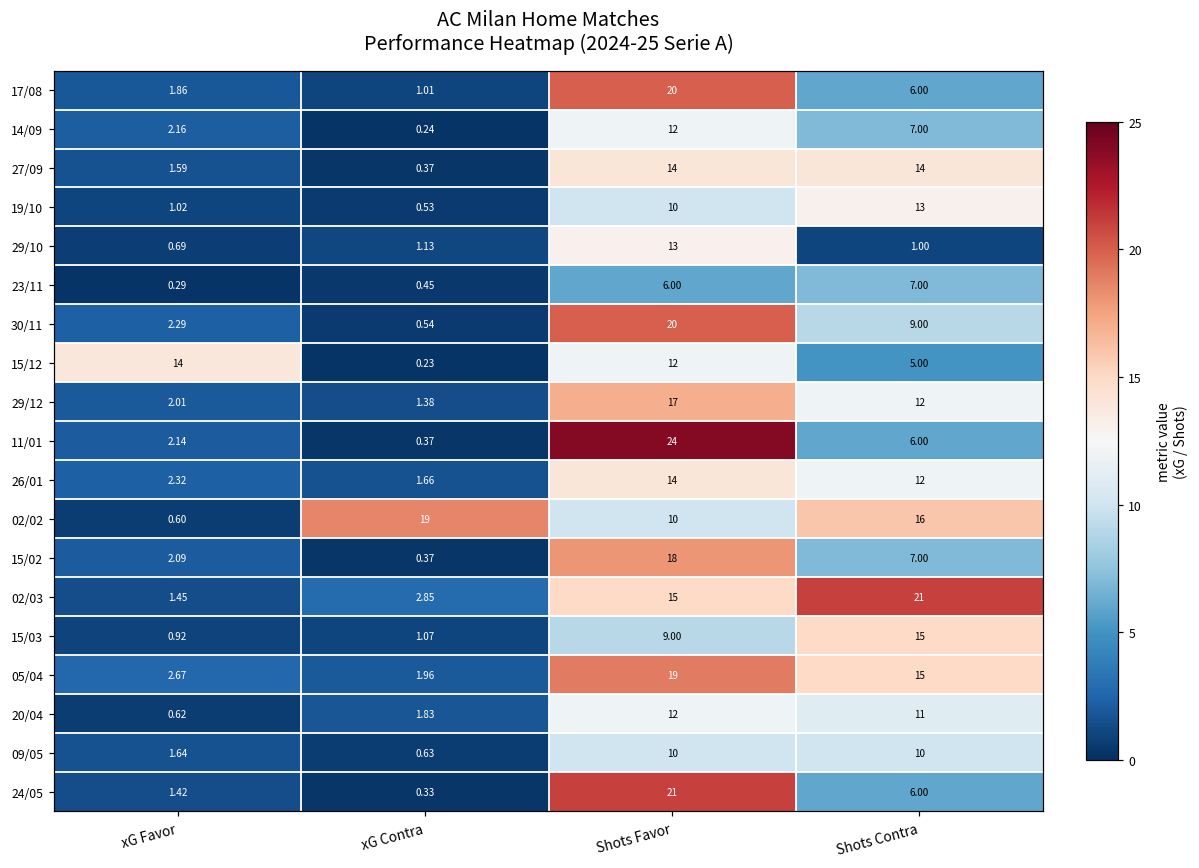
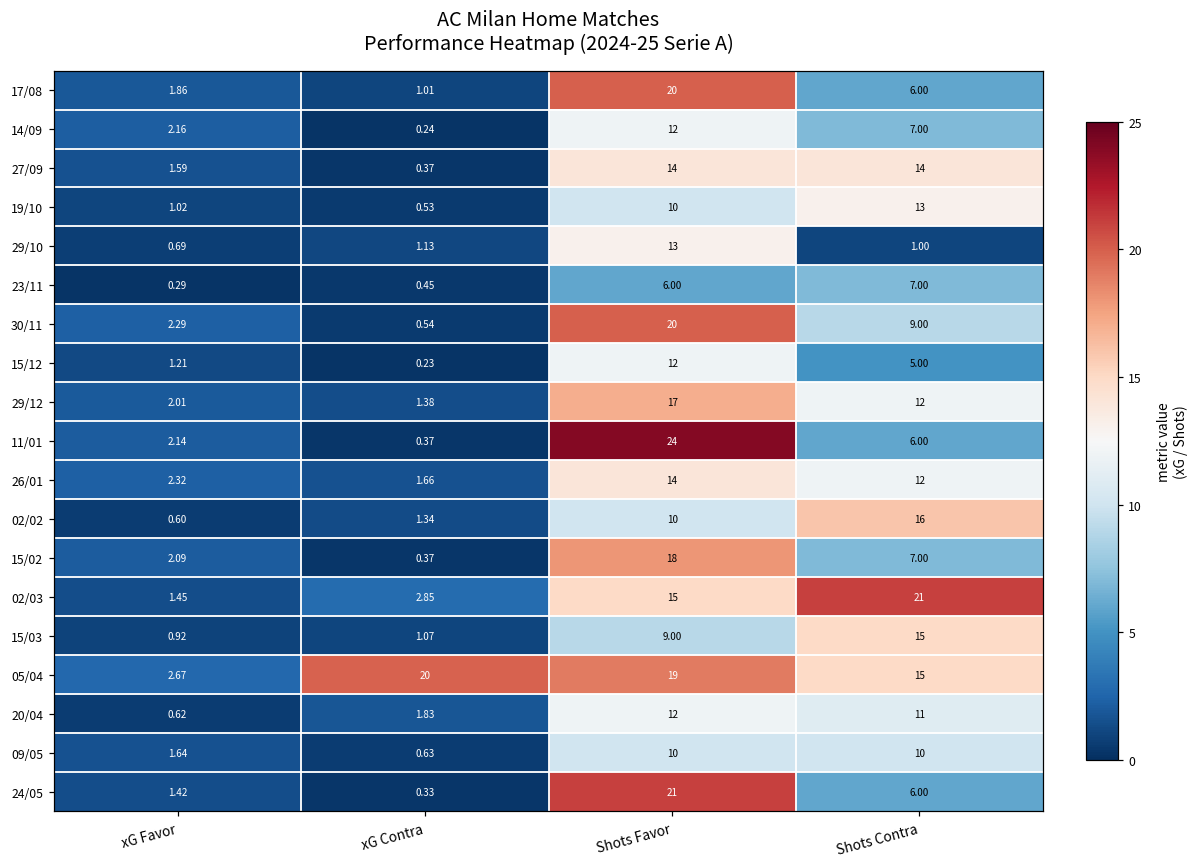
  {
    "17/08": {
      "xG Favor": 1.86,
      "xG Contra": 1.01,
      "Shots Favor": 20,
      "Shots Contra": 6.00
    },
    "14/09": {
      "xG Favor": 2.16,
      "xG Contra": 0.24,
      "Shots Favor": 12,
      "Shots Contra": 7.00
    },
    "27/09": {
      "xG Favor": 1.59,
      "xG Contra": 0.37,
      "Shots Favor": 14,
      "Shots Contra": 14
    },
    "19/10": {
      "xG Favor": 1.02,
      "xG Contra": 0.53,
      "Shots Favor": 10,
      "Shots Contra": 13
    },
    "29/10": {
      "xG Favor": 0.69,
      "xG Contra": 1.13,
      "Shots Favor": 13,
      "Shots Contra": 1.00
    },
    "23/11": {
      "xG Favor": 0.29,
      "xG Contra": 0.45,
      "Shots Favor": 6.00,
      "Shots Contra": 7.00
    },
    "30/11": {
      "xG Favor": 2.29,
      "xG Contra": 0.54,
      "Shots Favor": 20,
      "Shots Contra": 9.00
    },
    "15/12": {
-     "xG Favor": 14,
+     "xG Favor": 1.21,
      "xG Contra": 0.23,
      "Shots Favor": 12,
      "Shots Contra": 5.00
    },
    "29/12": {
      "xG Favor": 2.01,
      "xG Contra": 1.38,
      "Shots Favor": 17,
      "Shots Contra": 12
    },
    "11/01": {
      "xG Favor": 2.14,
      "xG Contra": 0.37,
      "Shots Favor": 24,
      "Shots Contra": 6.00
    },
    "26/01": {
      "xG Favor": 2.32,
      "xG Contra": 1.66,
      "Shots Favor": 14,
      "Shots Contra": 12
    },
    "02/02": {
      "xG Favor": 0.60,
-     "xG Contra": 19,
+     "xG Contra": 1.34,
      "Shots Favor": 10,
      "Shots Contra": 16
    },
    "15/02": {
      "xG Favor": 2.09,
      "xG Contra": 0.37,
      "Shots Favor": 18,
      "Shots Contra": 7.00
    },
    "02/03": {
      "xG Favor": 1.45,
      "xG Contra": 2.85,
      "Shots Favor": 15,
      "Shots Contra": 21
    },
    "15/03": {
      "xG Favor": 0.92,
      "xG Contra": 1.07,
      "Shots Favor": 9.00,
      "Shots Contra": 15
    },
    "05/04": {
      "xG Favor": 2.67,
-     "xG Contra": 1.96,
+     "xG Contra": 20,
      "Shots Favor": 19,
      "Shots Contra": 15
    },
    "20/04": {
      "xG Favor": 0.62,
      "xG Contra": 1.83,
      "Shots Favor": 12,
      "Shots Contra": 11
    },
    "09/05": {
      "xG Favor": 1.64,
      "xG Contra": 0.63,
      "Shots Favor": 10,
      "Shots Contra": 10
    },
    "24/05": {
      "xG Favor": 1.42,
      "xG Contra": 0.33,
      "Shots Favor": 21,
      "Shots Contra": 6.00
    }
  }
